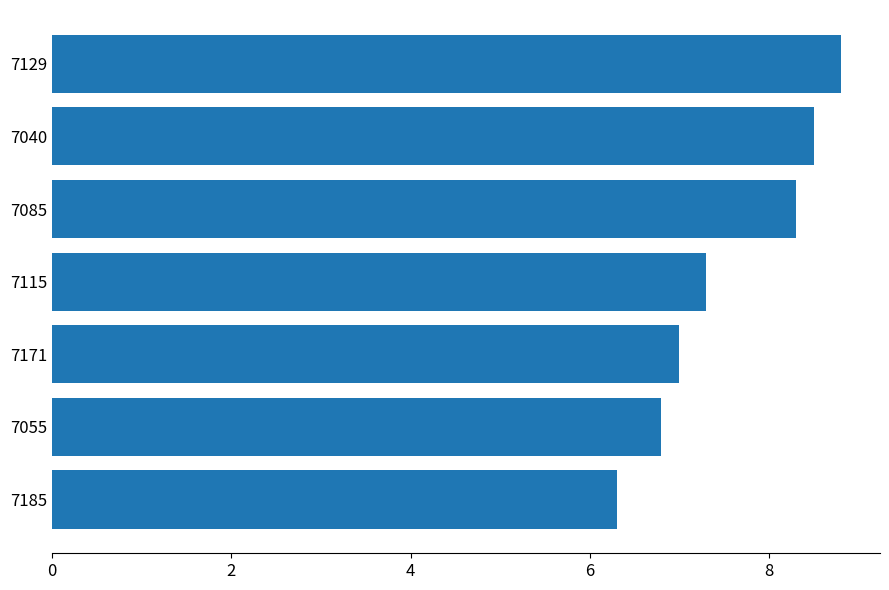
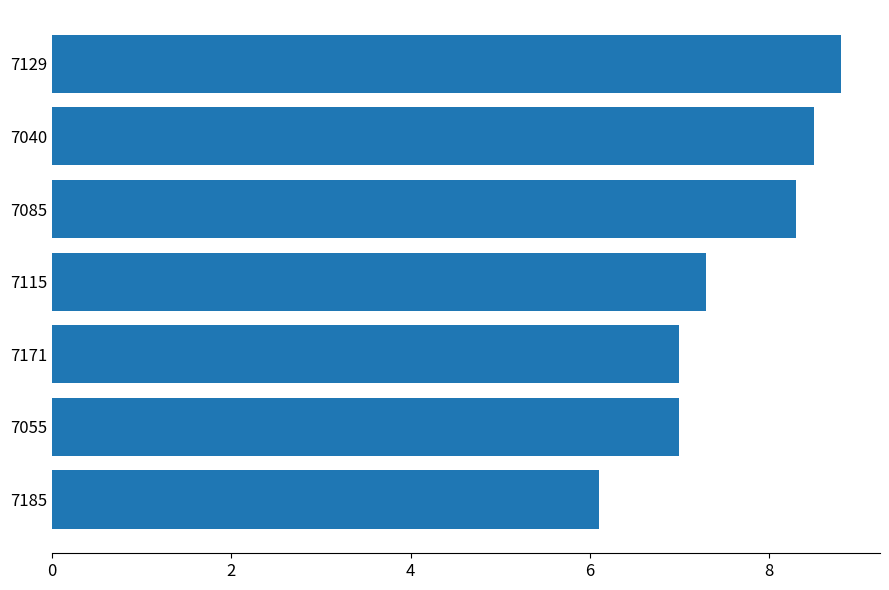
  {
    "7129": 8.8,
    "7040": 8.5,
    "7085": 8.3,
    "7115": 7.3,
    "7171": 7.0,
-   "7055": 6.8,
-   "7185": 6.3
+   "7055": 7.0,
+   "7185": 6.1
  }
